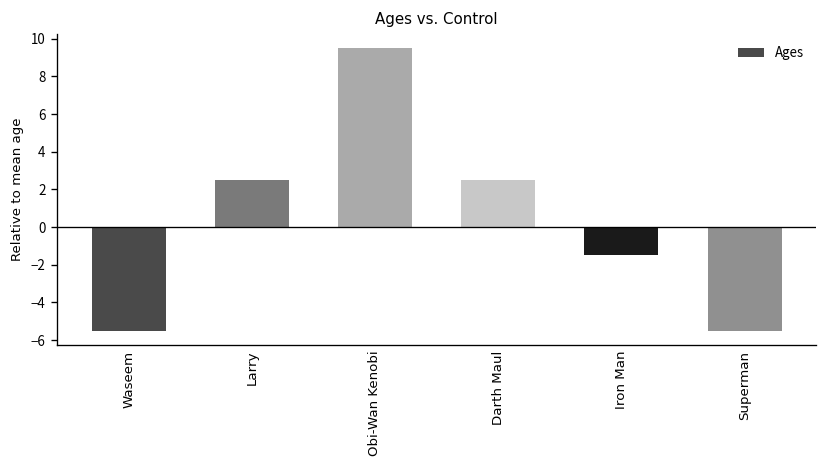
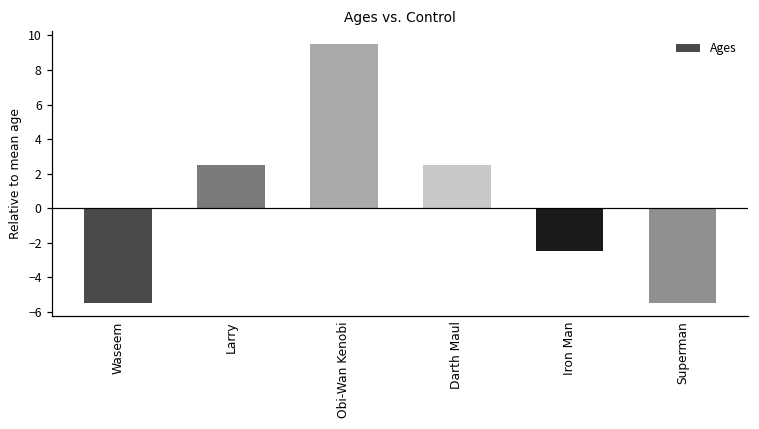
  {
    "Waseem": -5.5,
    "Larry": 2.5,
    "Obi-Wan Kenobi": 9.5,
    "Darth Maul": 2.5,
-   "Iron Man": -1.5,
+   "Iron Man": -2.5,
    "Superman": -5.5
  }
